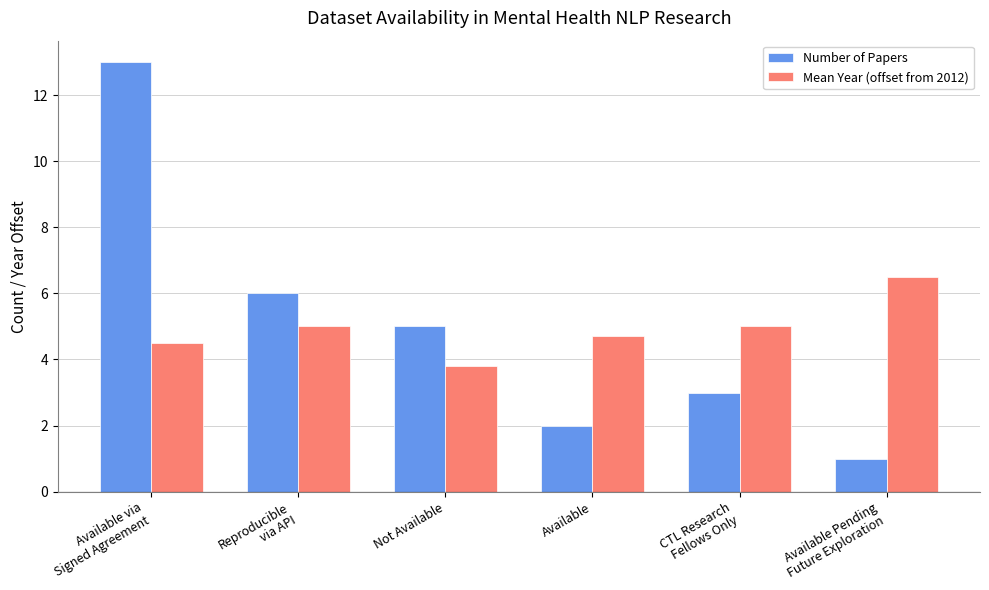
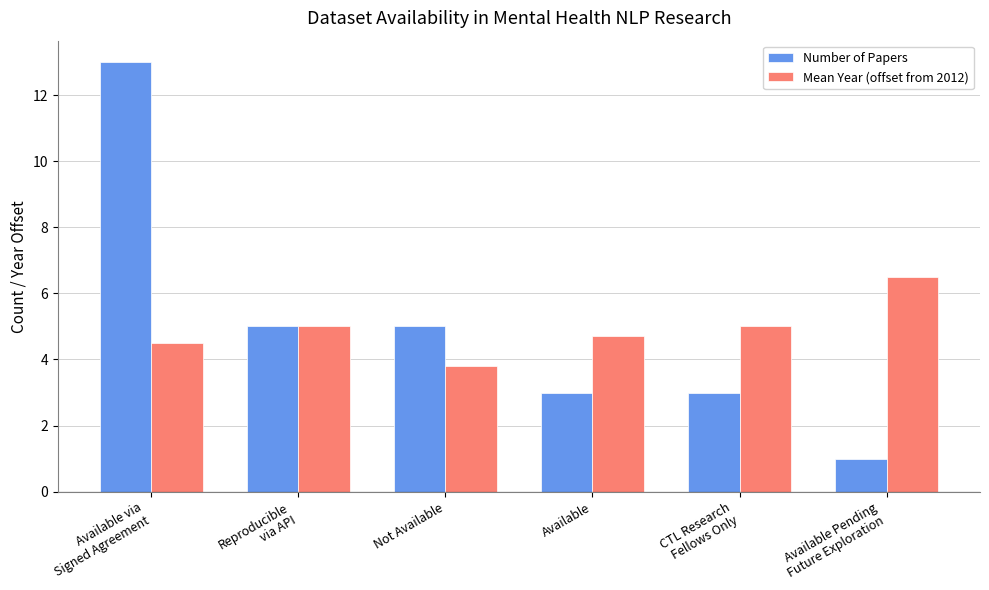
  {
    "Number of Papers": {
      "Available via Signed Agreement": 13,
-     "Reproducible via API": 6,
+     "Reproducible via API": 5,
      "Not Available": 5,
-     "Available": 2,
+     "Available": 3,
      "CTL Research Fellows Only": 3,
      "Available Pending Future Exploration": 1
    },
    "Mean Year (offset from 2012)": {
      "Available via Signed Agreement": 4.5,
      "Reproducible via API": 5,
      "Not Available": 3.8,
      "Available": 4.7,
      "CTL Research Fellows Only": 5,
      "Available Pending Future Exploration": 6.5
    }
  }
